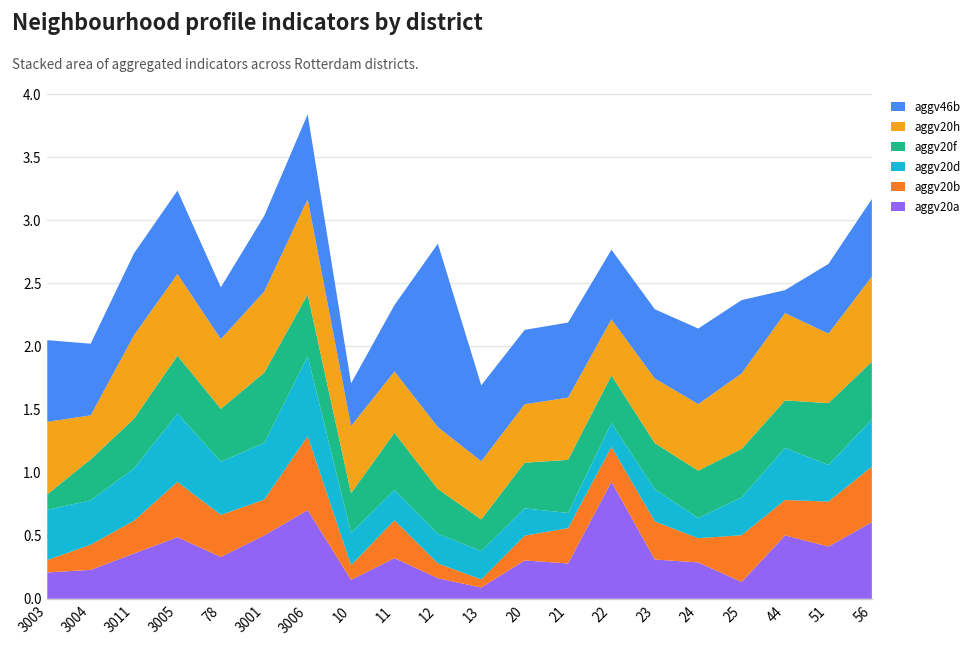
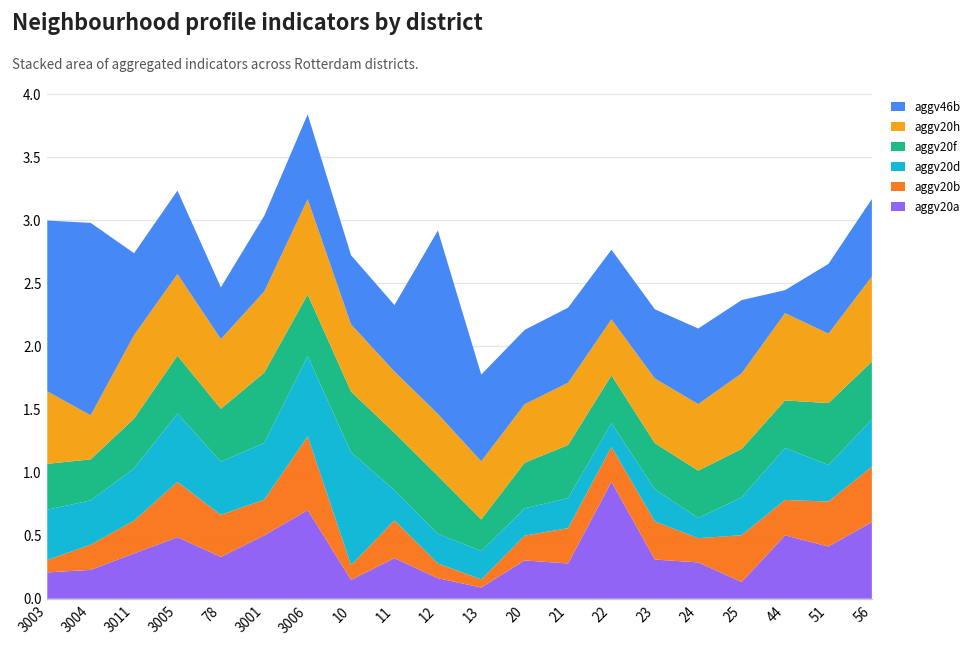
  {
    "aggv20a": {
      "3003": 0.21,
      "3004": 0.23,
      "3011": 0.36,
      "3005": 0.49,
      "78": 0.33,
      "3001": 0.50,
      "3006": 0.70,
      "10": 0.15,
      "11": 0.32,
      "12": 0.16,
      "13": 0.09,
      "20": 0.30,
      "21": 0.28,
      "22": 0.93,
      "23": 0.31,
      "24": 0.29,
      "25": 0.13,
      "44": 0.50,
      "51": 0.41,
      "56": 0.61
    },
    "aggv20d": {
      "3003": 0.40,
      "3004": 0.35,
      "3011": 0.41,
      "3005": 0.54,
      "78": 0.42,
      "3001": 0.45,
      "3006": 0.64,
-     "10": 0.25,
+     "10": 0.89,
      "11": 0.24,
      "12": 0.23,
      "13": 0.22,
      "20": 0.22,
-     "21": 0.12,
+     "21": 0.24,
      "22": 0.19,
      "23": 0.26,
      "24": 0.16,
      "25": 0.30,
      "44": 0.41,
      "51": 0.29,
      "56": 0.37
    },
    "aggv20f": {
-     "3003": 0.12,
+     "3003": 0.36,
      "3004": 0.33,
      "3011": 0.39,
      "3005": 0.46,
      "78": 0.42,
      "3001": 0.56,
      "3006": 0.49,
-     "10": 0.32,
+     "10": 0.48,
      "11": 0.45,
-     "12": 0.36,
+     "12": 0.46,
      "13": 0.25,
      "20": 0.36,
      "21": 0.42,
      "22": 0.38,
      "23": 0.37,
      "24": 0.38,
      "25": 0.38,
      "44": 0.38,
      "51": 0.49,
      "56": 0.46
    },
    "aggv46b": {
-     "3003": 0.65,
-     "3004": 0.57,
+     "3003": 1.35,
+     "3004": 1.53,
      "3011": 0.65,
      "3005": 0.66,
      "78": 0.41,
      "3001": 0.60,
      "3006": 0.67,
-     "10": 0.34,
+     "10": 0.55,
      "11": 0.53,
      "12": 1.45,
-     "13": 0.60,
+     "13": 0.69,
      "20": 0.59,
      "21": 0.59,
      "22": 0.55,
      "23": 0.55,
      "24": 0.60,
      "25": 0.58,
      "44": 0.18,
      "51": 0.55,
      "56": 0.61
    }
  }
